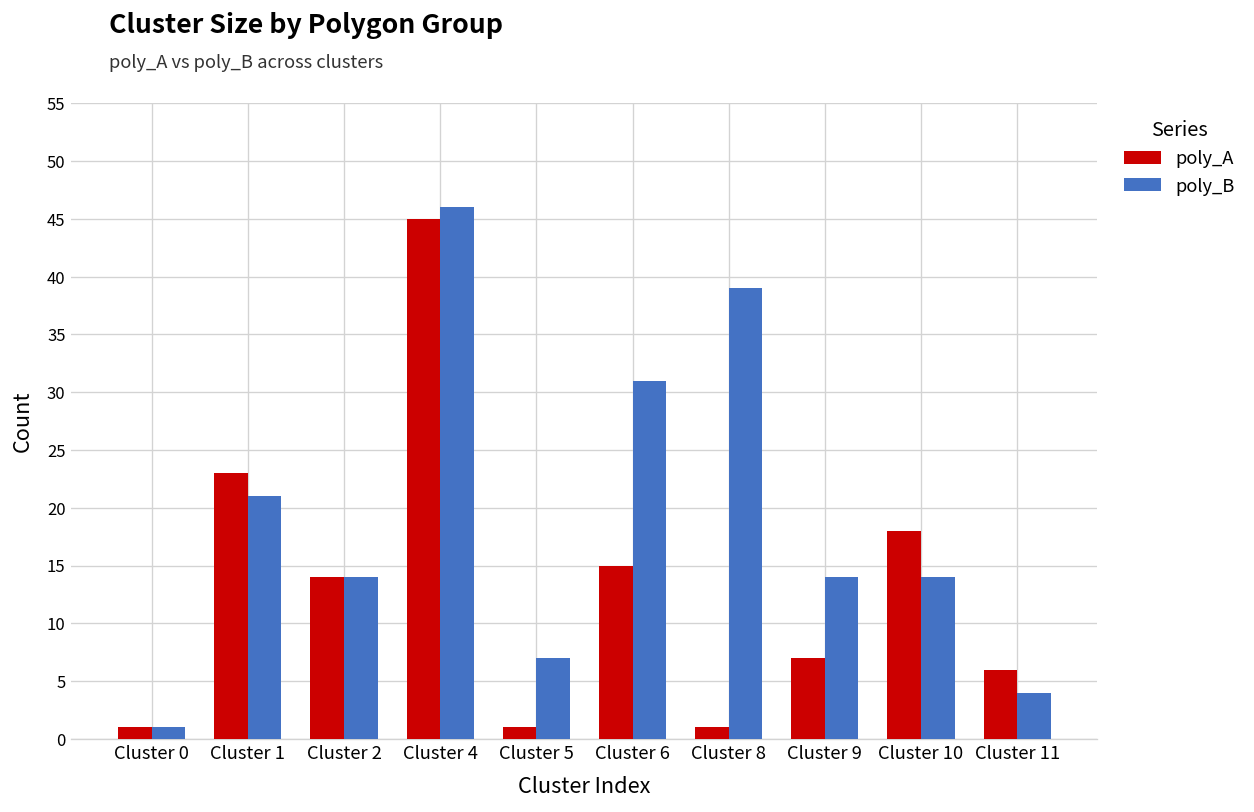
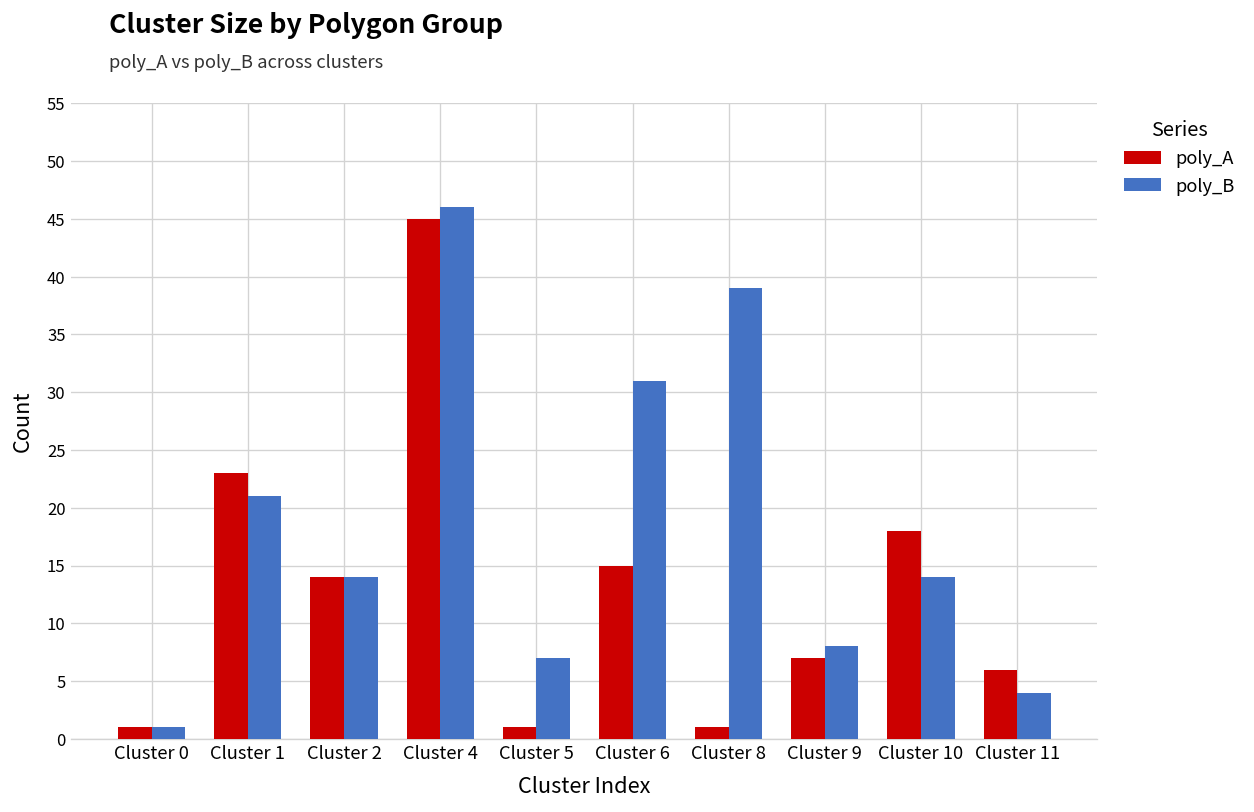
  {
    "poly_A": {
      "Cluster 0": 1,
      "Cluster 1": 23,
      "Cluster 2": 14,
      "Cluster 4": 45,
      "Cluster 5": 1,
      "Cluster 6": 15,
      "Cluster 8": 1,
      "Cluster 9": 7,
      "Cluster 10": 18,
      "Cluster 11": 6
    },
    "poly_B": {
      "Cluster 0": 1,
      "Cluster 1": 21,
      "Cluster 2": 14,
      "Cluster 4": 46,
      "Cluster 5": 7,
      "Cluster 6": 31,
      "Cluster 8": 39,
-     "Cluster 9": 14,
+     "Cluster 9": 8,
      "Cluster 10": 14,
      "Cluster 11": 4
    }
  }
